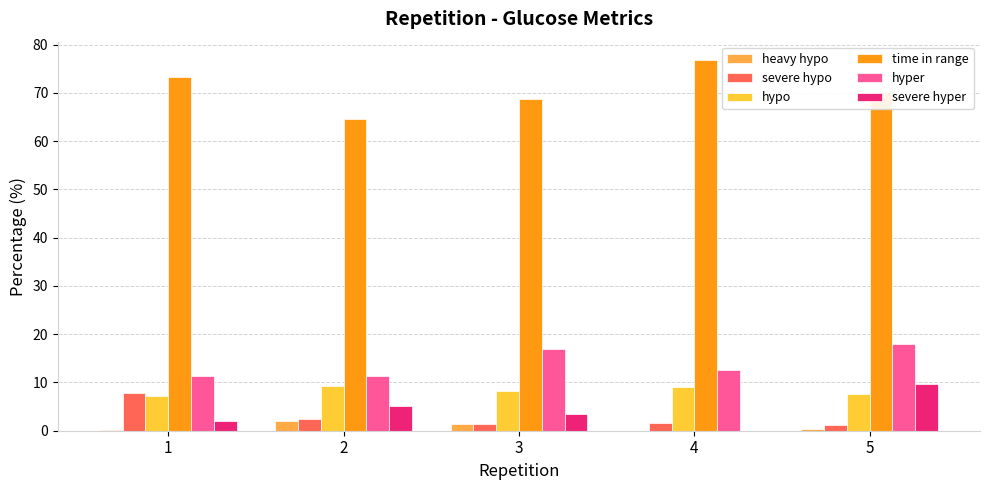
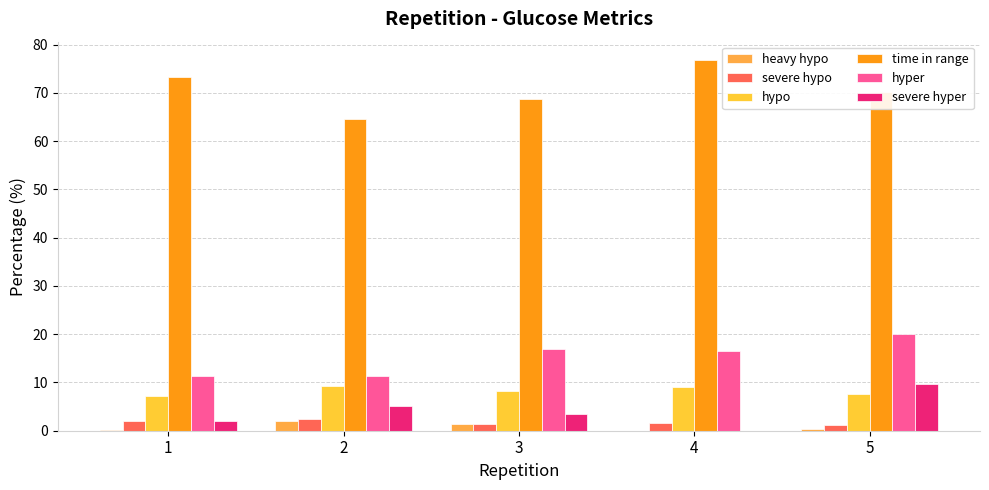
  {
    "severe hypo": {
-     "1": 8,
+     "1": 2,
      "2": 2,
      "3": 1,
      "4": 2,
      "5": 1
    },
    "hyper": {
      "1": 11,
      "2": 11,
      "3": 17,
-     "4": 13,
-     "5": 18
+     "4": 16,
+     "5": 20
    },
    "severe hyper": {
      "1": 2,
      "2": 5,
      "3": 3,
      "4": 0,
      "5": 10
    }
  }
